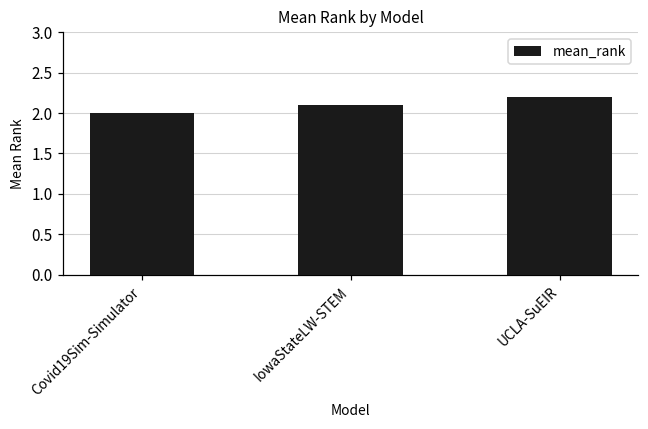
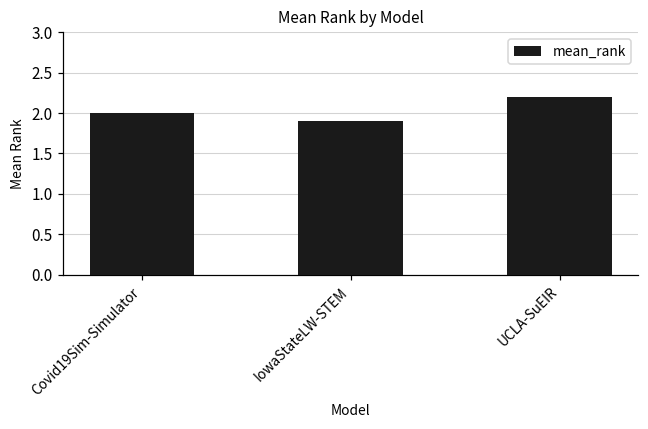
  {
    "Covid19Sim-Simulator": 2.0,
-   "IowaStateLW-STEM": 2.1,
+   "IowaStateLW-STEM": 1.9,
    "UCLA-SuEIR": 2.2
  }
